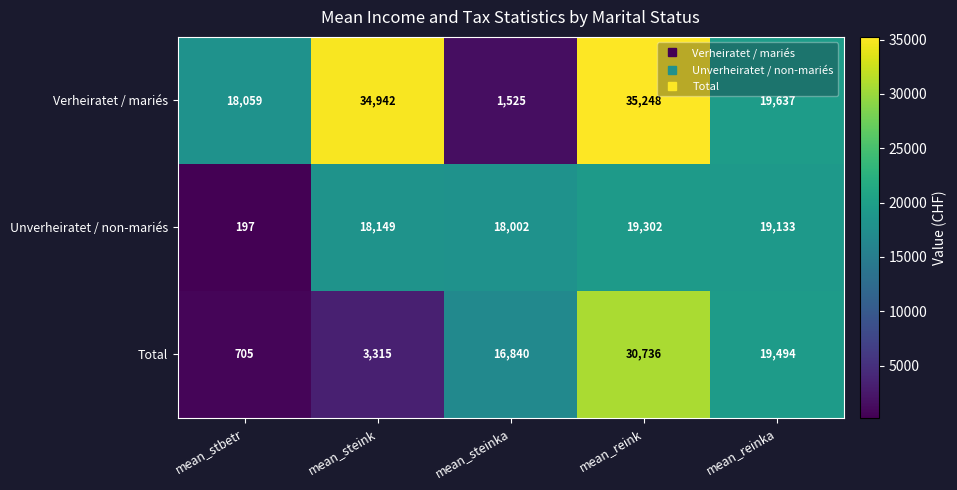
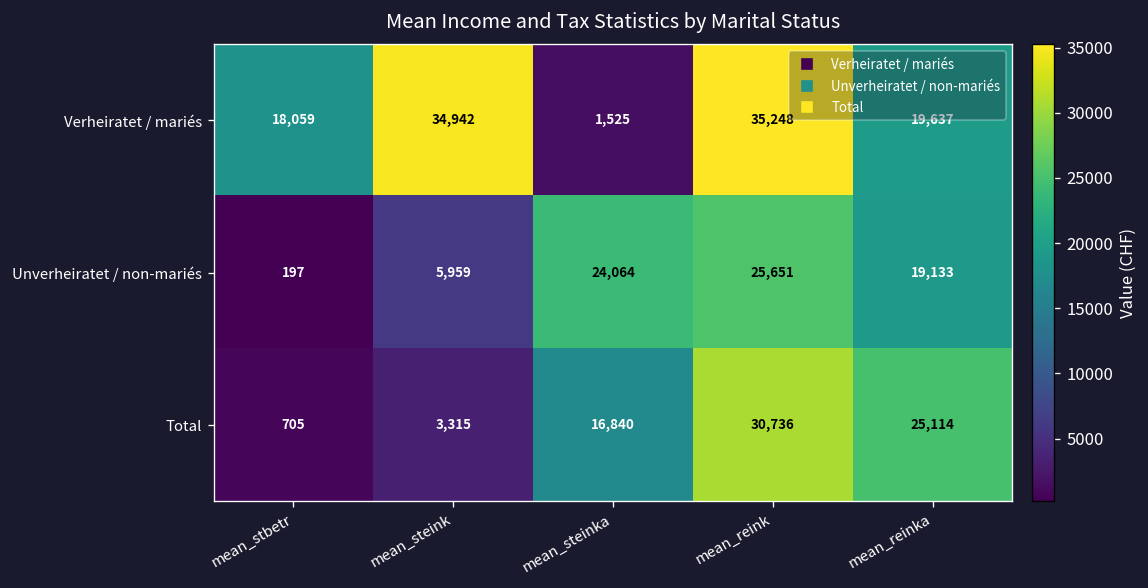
  {
    "Verheiratet / mariés": {
      "mean_stbetr": "18,059",
      "mean_steink": "34,942",
      "mean_steinka": "1,525"
    },
    "Unverheiratet / non-mariés": {
      "mean_stbetr": "197",
-     "mean_steink": "18,149",
-     "mean_steinka": "18,002",
-     "mean_reink": "19,302",
+     "mean_steink": "5,959",
+     "mean_steinka": "24,064",
+     "mean_reink": "25,651",
      "mean_reinka": "19,133"
    },
    "Total": {
      "mean_stbetr": "705",
      "mean_steink": "3,315",
      "mean_steinka": "16,840",
      "mean_reink": "30,736",
-     "mean_reinka": "19,494"
+     "mean_reinka": "25,114"
    }
  }
